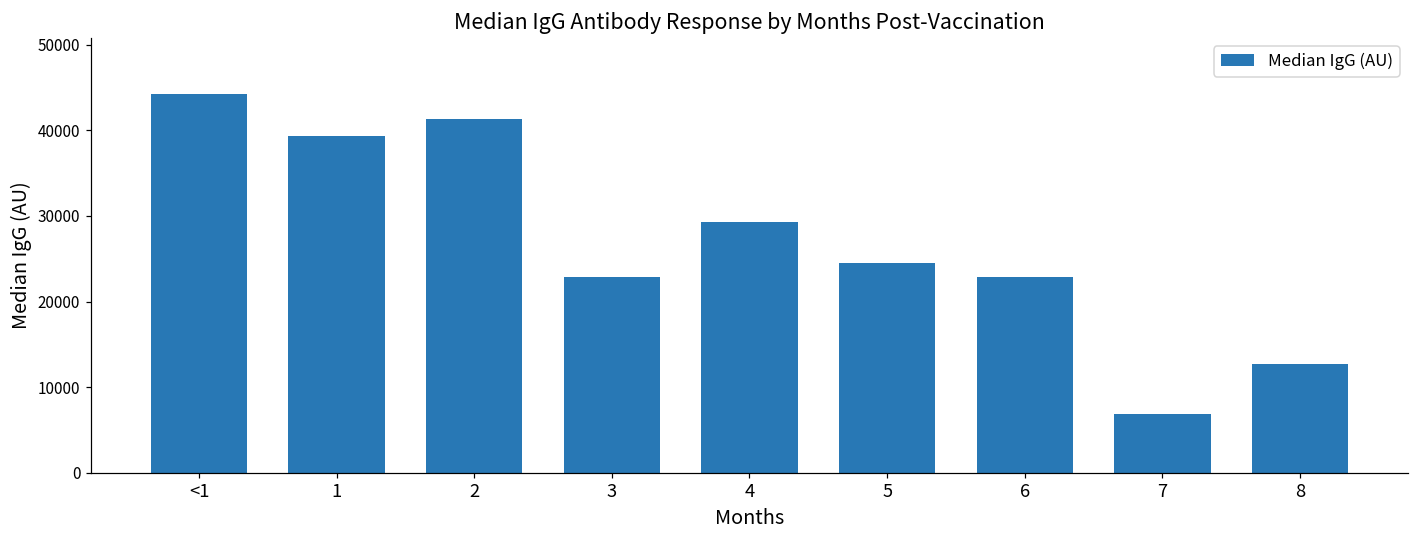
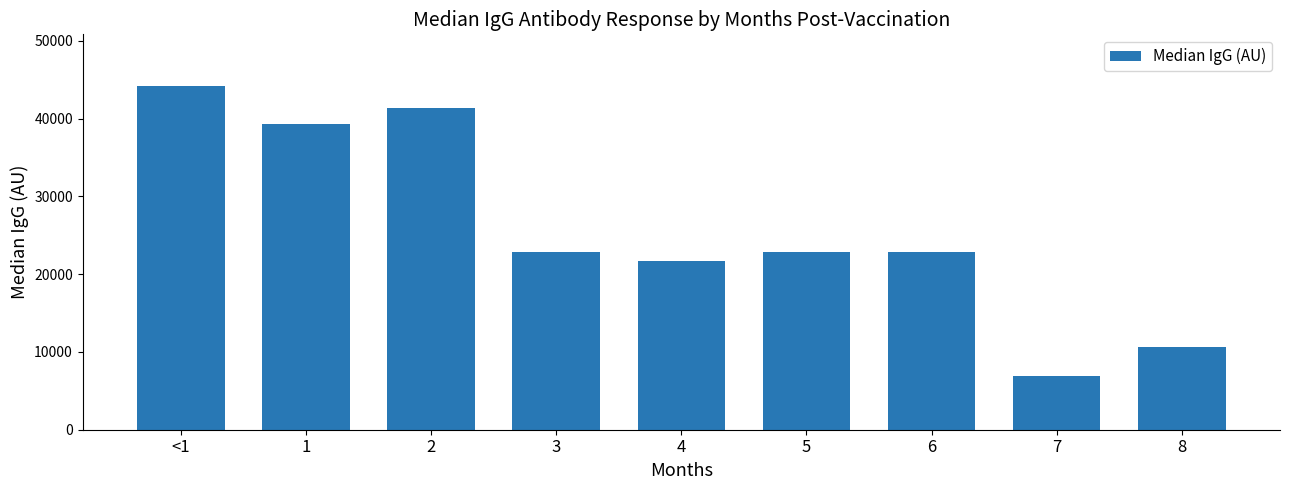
  {
    "<1": 44000,
    "1": 39000,
    "2": 41000,
    "3": 23000,
-   "4": 29000,
-   "5": 24000,
+   "4": 22000,
+   "5": 23000,
    "6": 23000,
    "7": 7000,
-   "8": 13000
+   "8": 11000
  }
